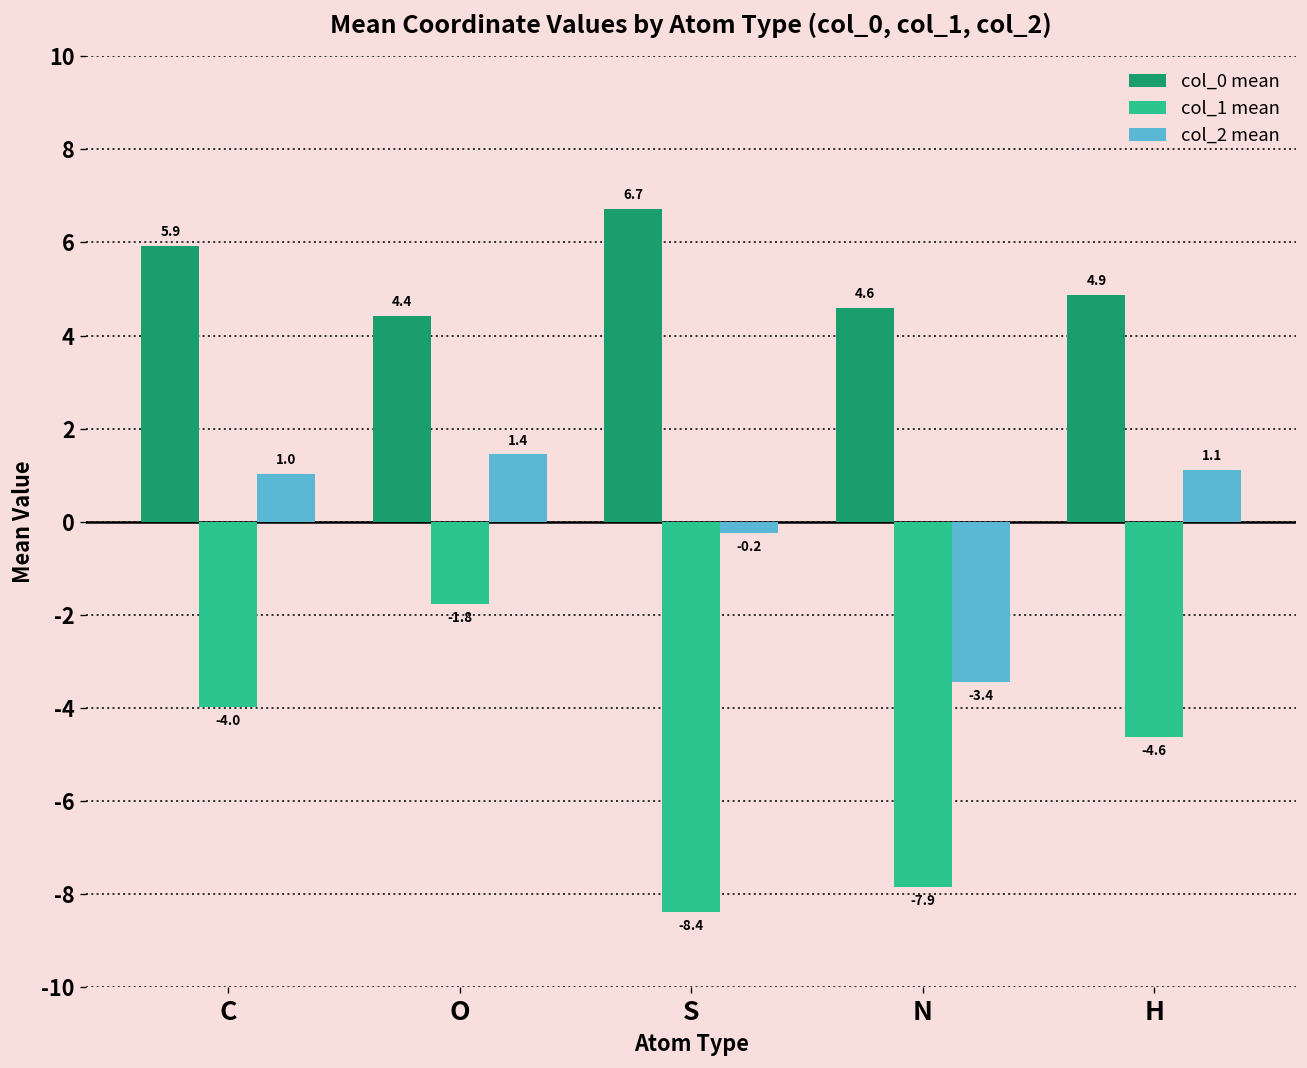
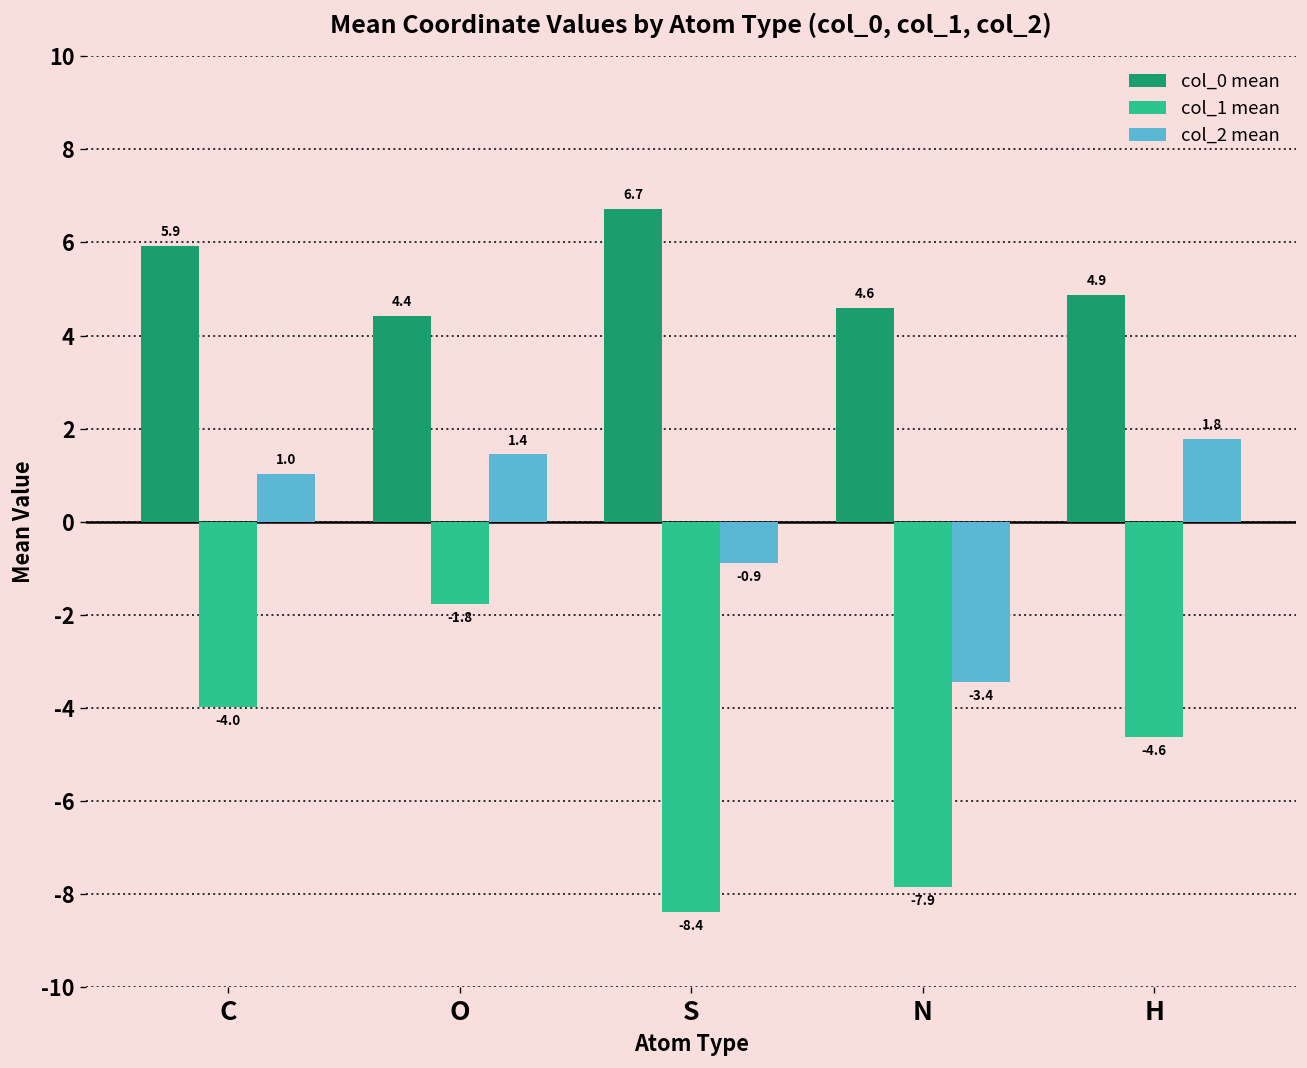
  {
    "col_2 mean": {
      "C": 1.0,
      "O": 1.4,
-     "S": -0.2,
+     "S": -0.9,
      "N": -3.4,
-     "H": 1.1
+     "H": 1.8
    }
  }
